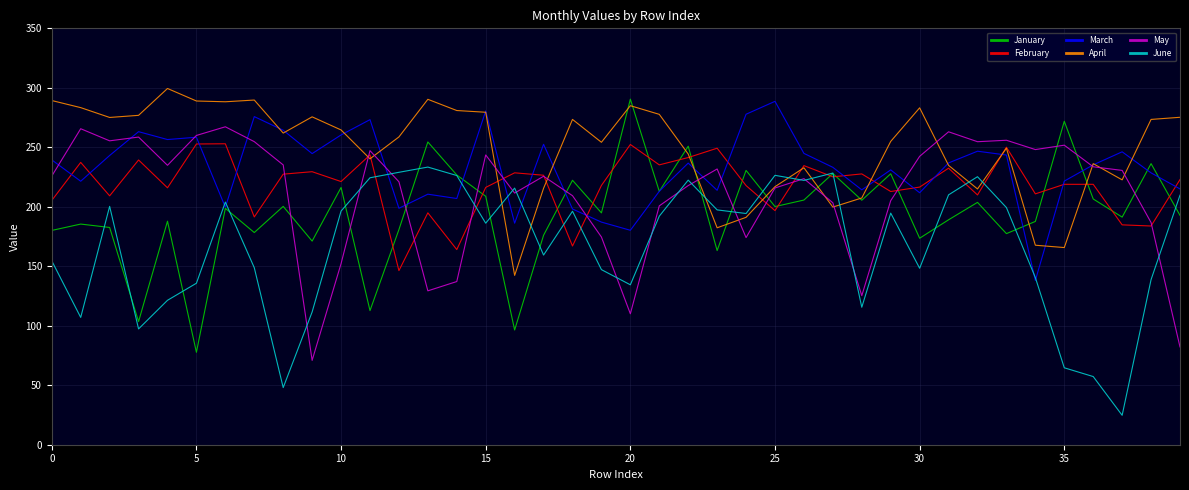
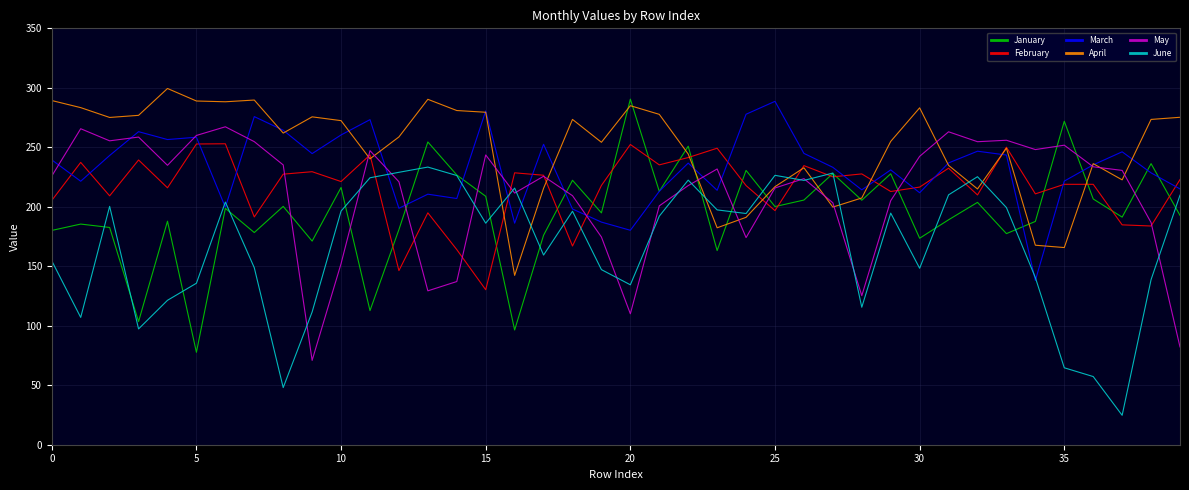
  {
    "January": {
      "0": 180,
      "5": 78,
      "10": 216,
      "15": 209,
      "20": 290,
      "25": 200,
      "30": 174,
      "35": 272
    },
    "February": {
      "0": 205,
      "5": 253,
      "10": 221,
-     "15": 216,
+     "15": 130,
      "20": 252,
      "25": 197,
      "30": 217,
      "35": 219
    },
    "March": {
      "0": 239,
      "10": 260,
      "20": 180,
      "25": 289,
      "30": 212,
      "35": 222
    },
    "April": {
      "0": 289,
      "5": 289,
-     "10": 265,
+     "10": 272,
      "20": 285,
      "30": 283,
      "35": 166
    },
    "May": {
      "0": 226,
      "10": 152,
      "15": 244,
      "20": 110,
      "30": 242,
      "35": 252
    },
    "June": {
      "0": 155,
      "5": 136,
      "10": 196,
      "15": 186,
      "20": 134,
      "25": 226,
      "30": 148,
      "35": 65
    }
  }
